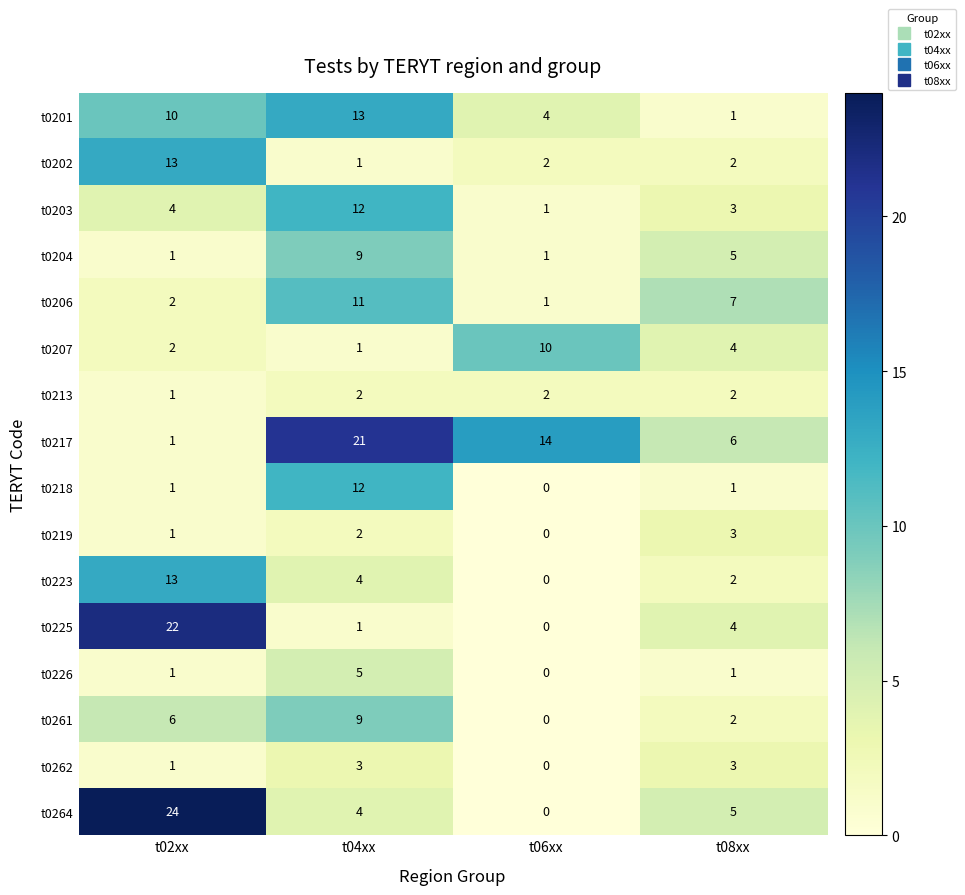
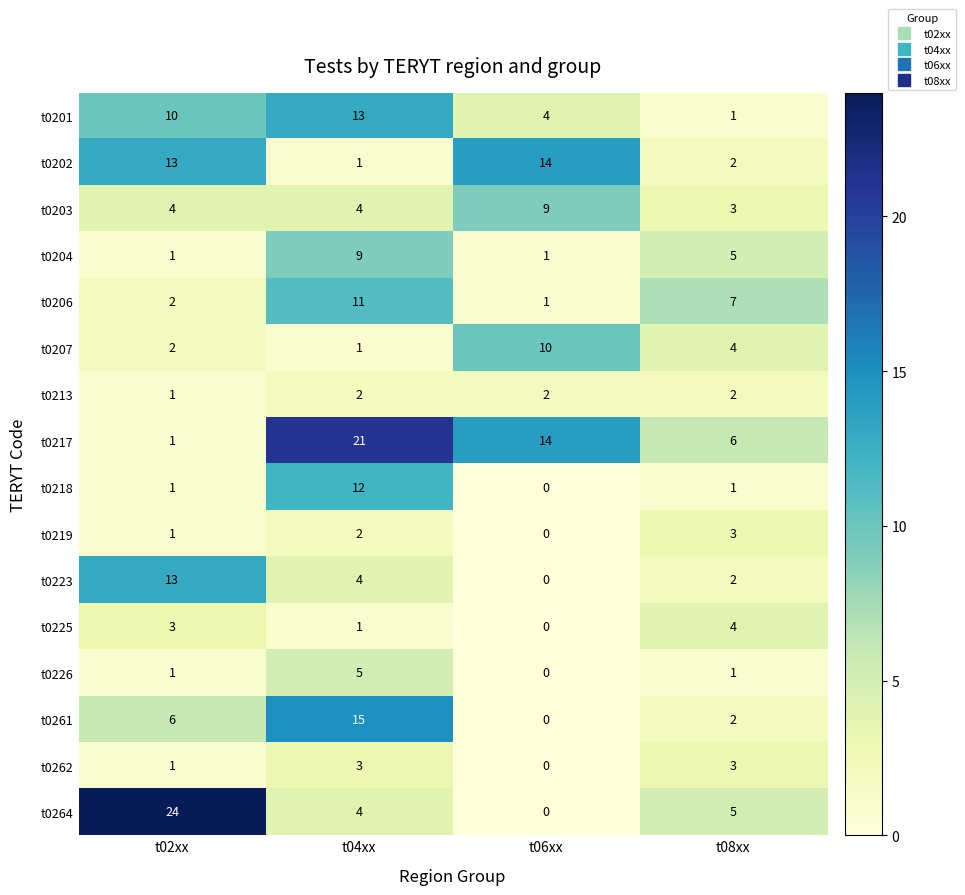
  {
    "t0201": {
      "t02xx": 10,
      "t04xx": 13,
      "t06xx": 4,
      "t08xx": 1
    },
    "t0202": {
      "t02xx": 13,
      "t04xx": 1,
-     "t06xx": 2,
+     "t06xx": 14,
      "t08xx": 2
    },
    "t0203": {
      "t02xx": 4,
-     "t04xx": 12,
-     "t06xx": 1,
+     "t04xx": 4,
+     "t06xx": 9,
      "t08xx": 3
    },
    "t0204": {
      "t02xx": 1,
      "t04xx": 9,
      "t06xx": 1,
      "t08xx": 5
    },
    "t0206": {
      "t02xx": 2,
      "t04xx": 11,
      "t06xx": 1,
      "t08xx": 7
    },
    "t0207": {
      "t02xx": 2,
      "t04xx": 1,
      "t06xx": 10,
      "t08xx": 4
    },
    "t0213": {
      "t02xx": 1,
      "t04xx": 2,
      "t06xx": 2,
      "t08xx": 2
    },
    "t0217": {
      "t02xx": 1,
      "t04xx": 21,
      "t06xx": 14,
      "t08xx": 6
    },
    "t0218": {
      "t02xx": 1,
      "t04xx": 12,
      "t06xx": 0,
      "t08xx": 1
    },
    "t0219": {
      "t02xx": 1,
      "t04xx": 2,
      "t06xx": 0,
      "t08xx": 3
    },
    "t0223": {
      "t02xx": 13,
      "t04xx": 4,
      "t06xx": 0,
      "t08xx": 2
    },
    "t0225": {
-     "t02xx": 22,
+     "t02xx": 3,
      "t04xx": 1,
      "t06xx": 0,
      "t08xx": 4
    },
    "t0226": {
      "t02xx": 1,
      "t04xx": 5,
      "t06xx": 0,
      "t08xx": 1
    },
    "t0261": {
      "t02xx": 6,
-     "t04xx": 9,
+     "t04xx": 15,
      "t06xx": 0,
      "t08xx": 2
    },
    "t0262": {
      "t02xx": 1,
      "t04xx": 3,
      "t06xx": 0,
      "t08xx": 3
    },
    "t0264": {
      "t02xx": 24,
      "t04xx": 4,
      "t06xx": 0,
      "t08xx": 5
    }
  }
